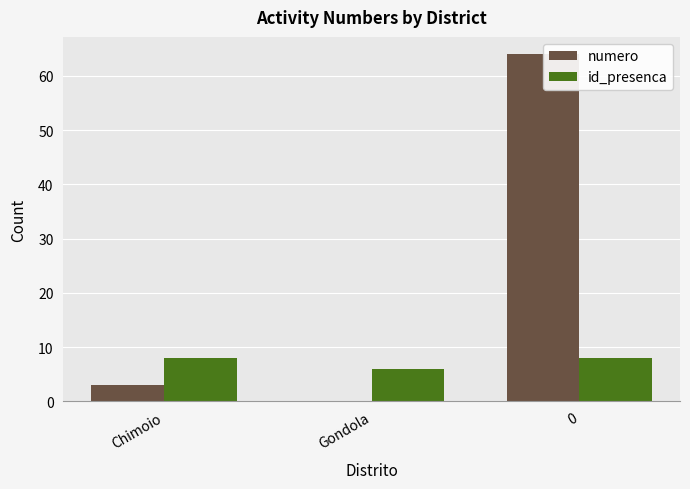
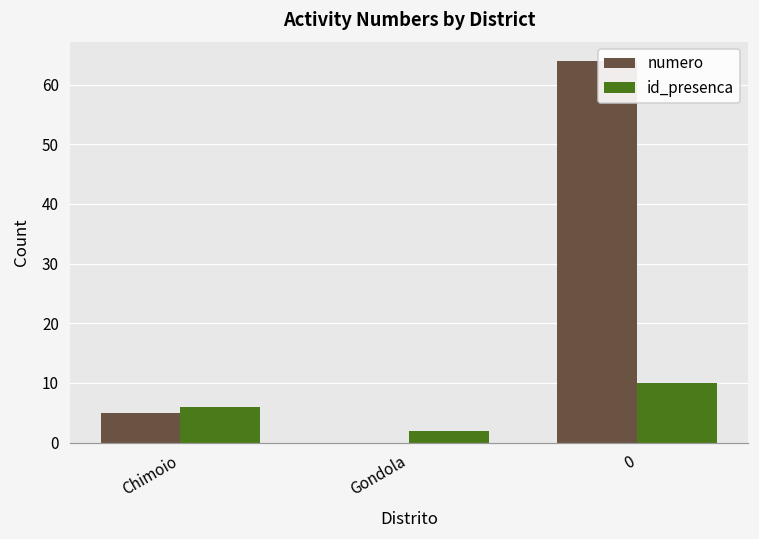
  {
    "numero": {
-     "Chimoio": 3,
+     "Chimoio": 5,
      "Gondola": 0,
      "0": 64
    },
    "id_presenca": {
-     "Chimoio": 8,
-     "Gondola": 6,
-     "0": 8
+     "Chimoio": 6,
+     "Gondola": 2,
+     "0": 10
    }
  }
